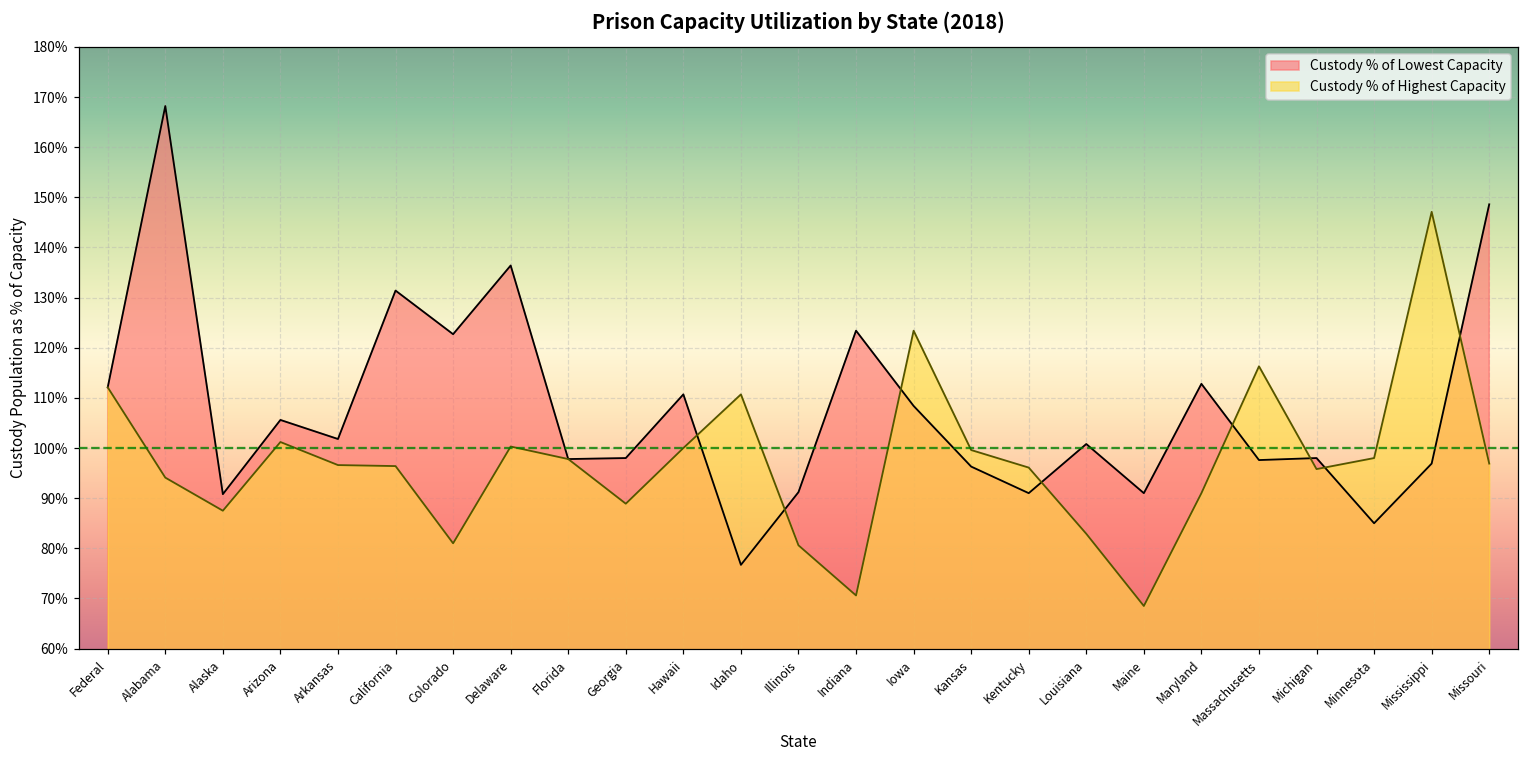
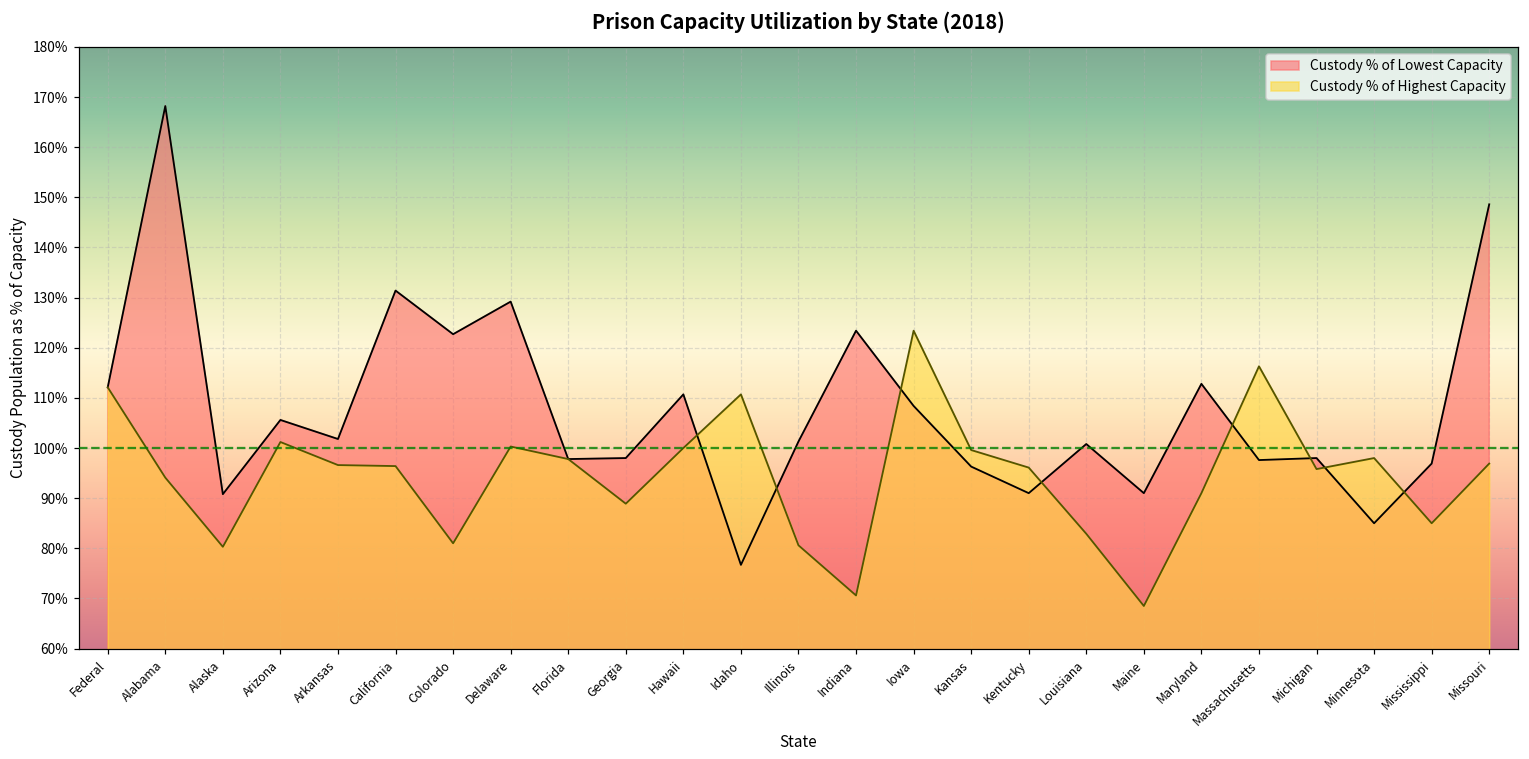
  {
    "Custody % of Lowest Capacity": {
      "Alabama": "168%",
      "Alaska": "91%",
      "Arizona": "106%",
      "Arkansas": "102%",
      "California": "131%",
      "Colorado": "123%",
-     "Delaware": "136%",
+     "Delaware": "129%",
      "Georgia": "98%",
      "Hawaii": "111%",
      "Idaho": "77%",
-     "Illinois": "91%",
+     "Illinois": "101%",
      "Indiana": "123%",
      "Iowa": "108%",
      "Kansas": "96%",
      "Kentucky": "91%",
      "Louisiana": "101%",
      "Maine": "91%",
      "Maryland": "113%",
      "Massachusetts": "98%",
      "Michigan": "98%",
      "Minnesota": "85%",
      "Mississippi": "97%",
      "Missouri": "149%"
    },
    "Custody % of Highest Capacity": {
      "Alabama": "94%",
-     "Alaska": "88%",
+     "Alaska": "80%",
      "Arizona": "101%",
      "Arkansas": "97%",
      "California": "96%",
      "Colorado": "81%",
      "Delaware": "100%",
      "Georgia": "89%",
      "Hawaii": "100%",
      "Idaho": "111%",
      "Illinois": "81%",
      "Indiana": "71%",
      "Iowa": "123%",
      "Kansas": "100%",
      "Kentucky": "96%",
      "Louisiana": "83%",
      "Maine": "69%",
      "Maryland": "91%",
      "Massachusetts": "116%",
      "Michigan": "96%",
      "Minnesota": "98%",
-     "Mississippi": "147%",
+     "Mississippi": "85%",
      "Missouri": "97%"
    }
  }
